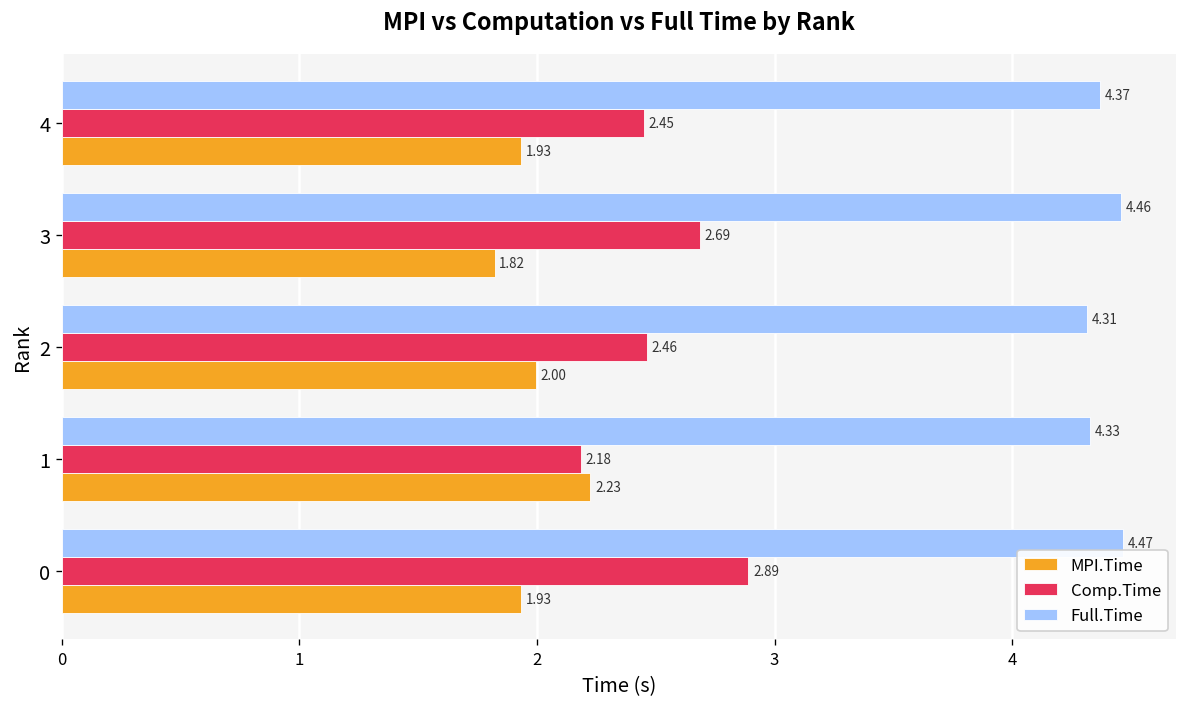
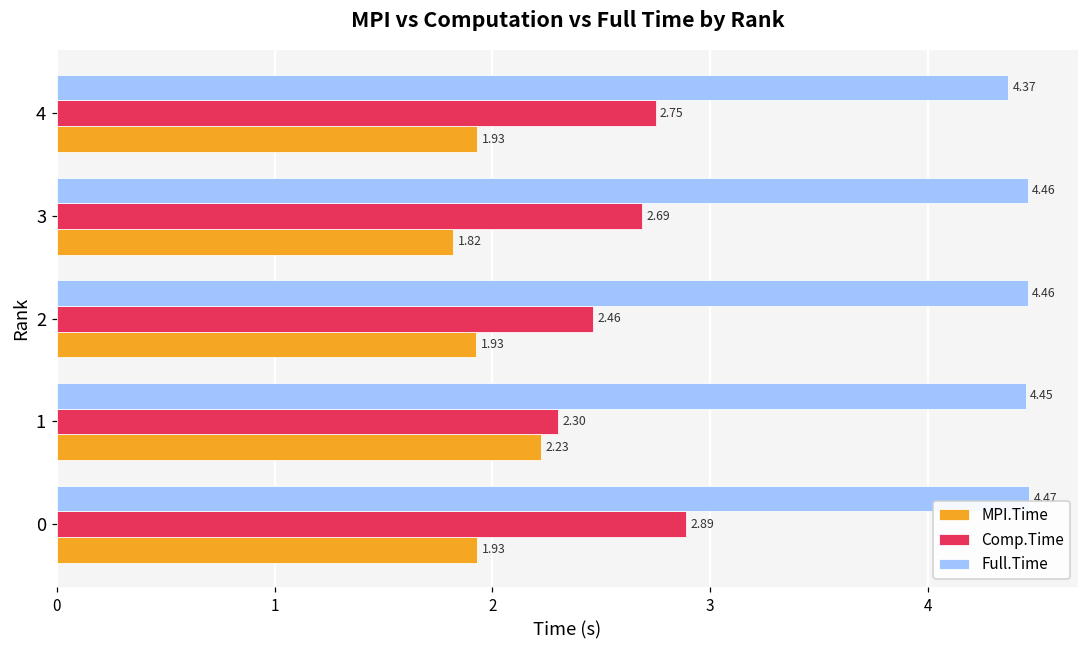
  {
    "MPI.Time": {
      "4": 1.93,
      "3": 1.82,
-     "2": 2.00,
+     "2": 1.93,
      "1": 2.23,
      "0": 1.93
    },
    "Comp.Time": {
-     "4": 2.45,
+     "4": 2.75,
      "3": 2.69,
      "2": 2.46,
-     "1": 2.18,
+     "1": 2.30,
      "0": 2.89
    },
    "Full.Time": {
      "4": 4.37,
      "3": 4.46,
-     "2": 4.31,
-     "1": 4.33,
+     "2": 4.46,
+     "1": 4.45,
      "0": 4.47
    }
  }
